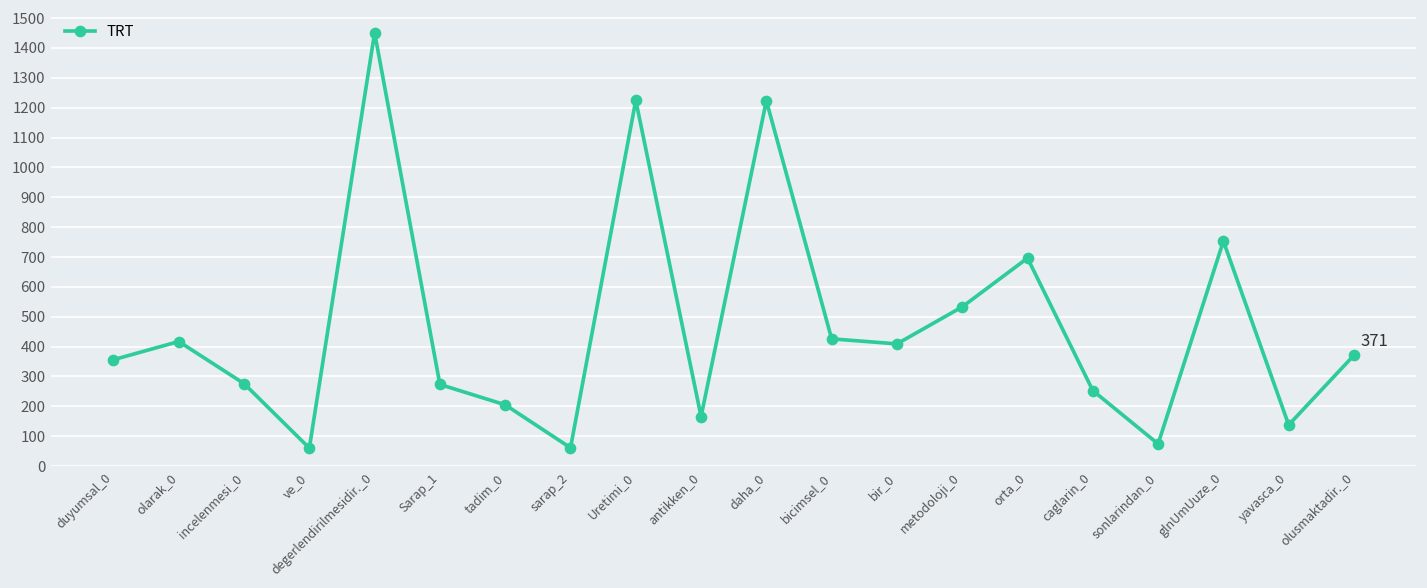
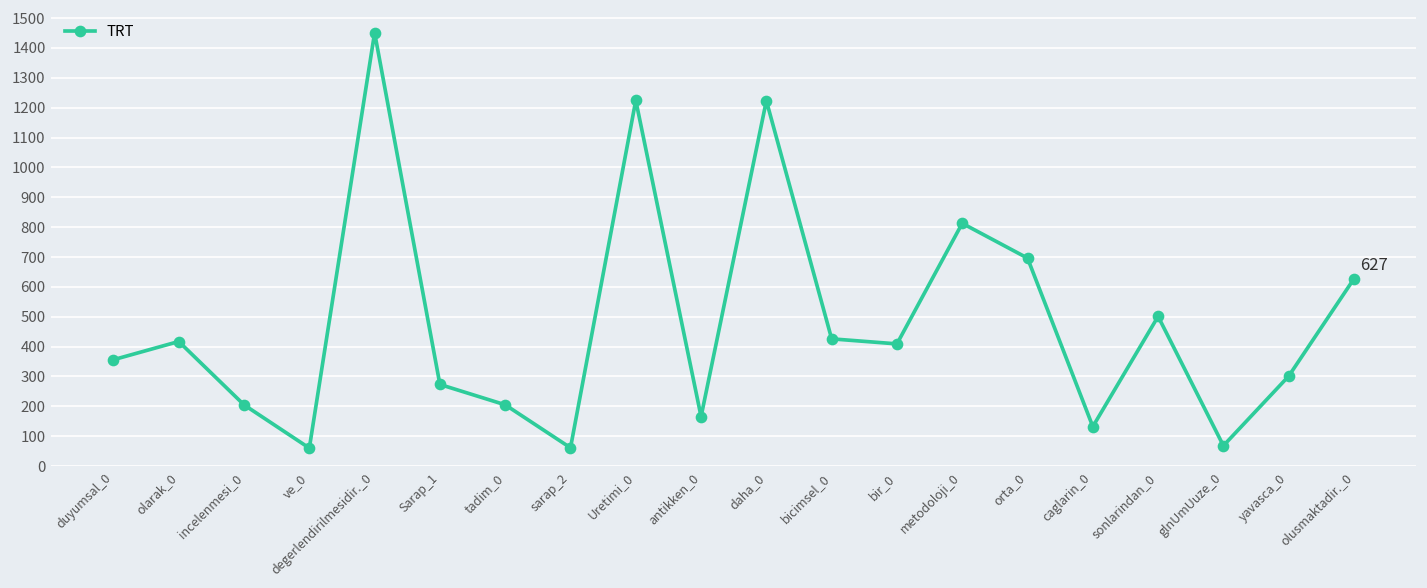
  {
-   "incelenmesi_0": 280,
-   "metodoloji_0": 530,
-   "caglarin_0": 250,
-   "sonlarindan_0": 70,
-   "glnUmUuze_0": 750,
-   "yavasca_0": 140,
-   "olusmaktadir._0": 371
+   "incelenmesi_0": 200,
+   "metodoloji_0": 810,
+   "caglarin_0": 130,
+   "sonlarindan_0": 500,
+   "glnUmUuze_0": 70,
+   "yavasca_0": 300,
+   "olusmaktadir._0": 627
  }
